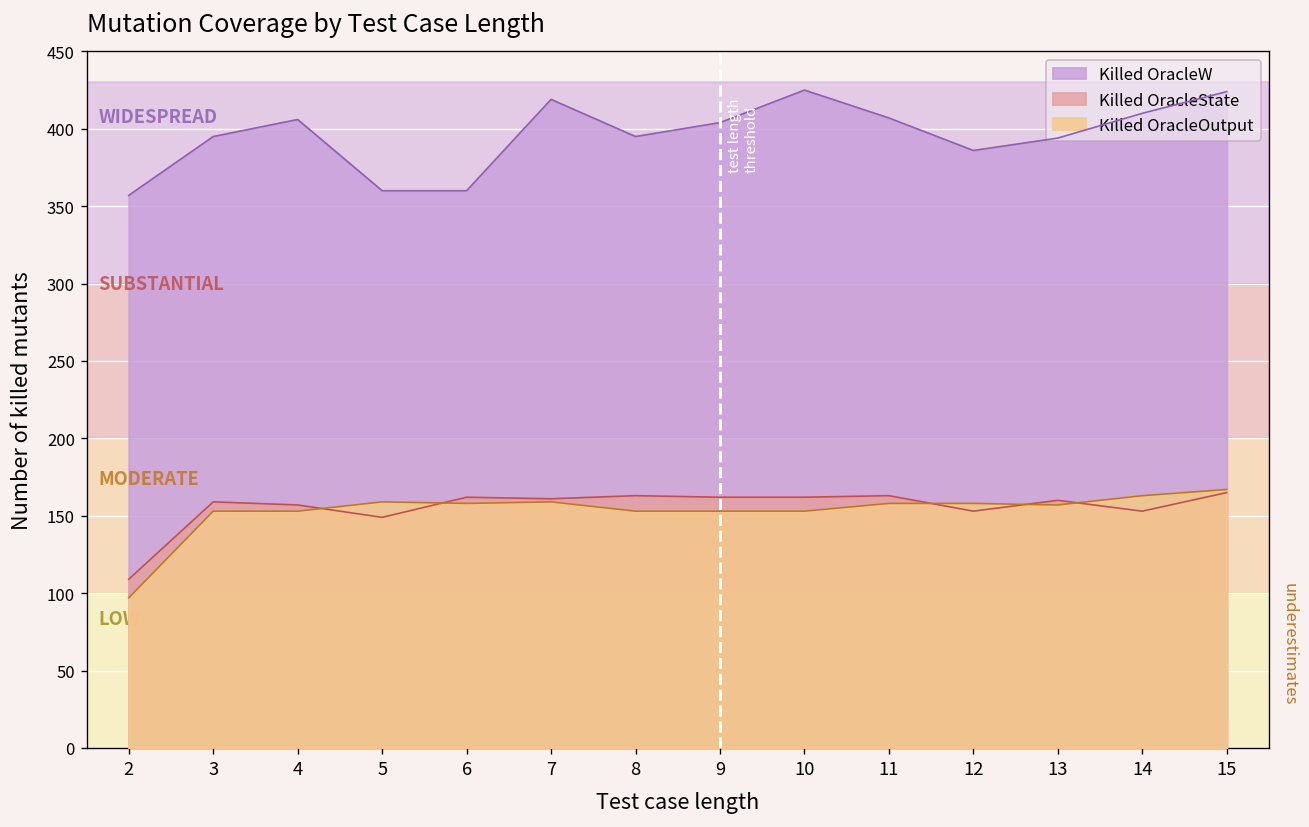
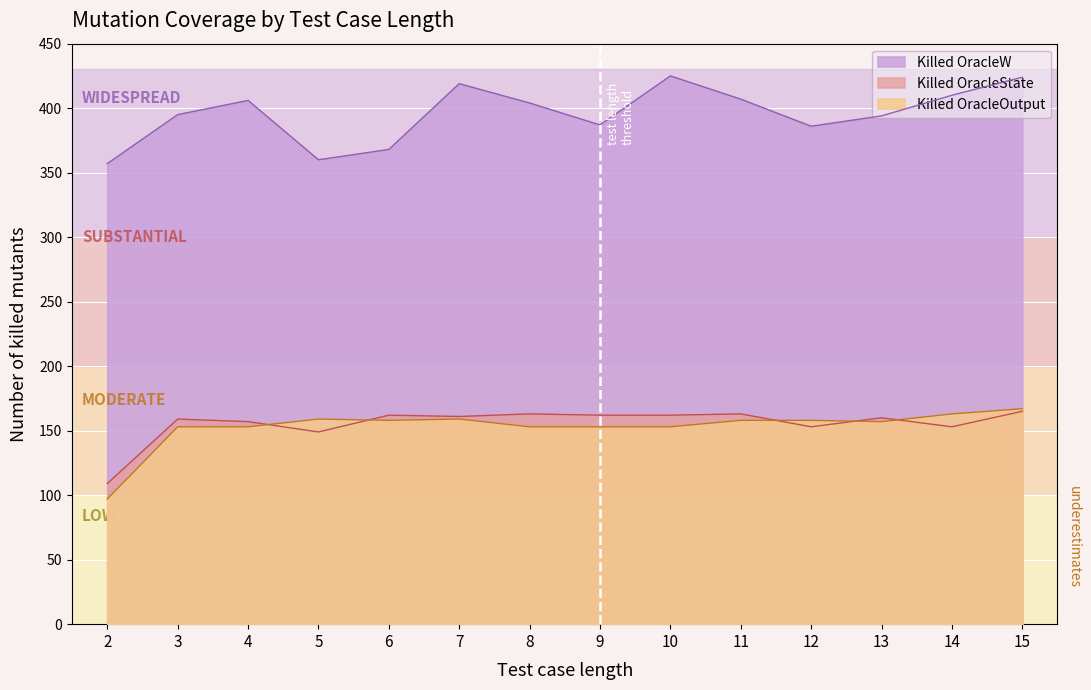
  {
    "Killed OracleW": {
      "2": 357,
      "3": 395,
      "4": 406,
      "5": 360,
-     "6": 360,
+     "6": 368,
      "7": 419,
-     "8": 395,
-     "9": 404,
+     "8": 404,
+     "9": 387,
      "10": 425,
      "11": 407,
      "12": 386
    }
  }
